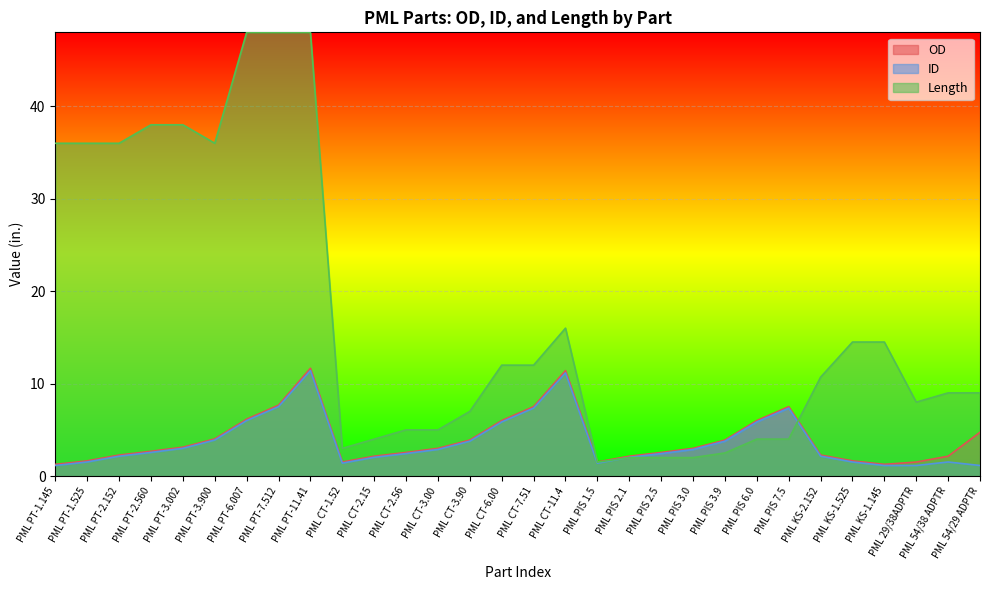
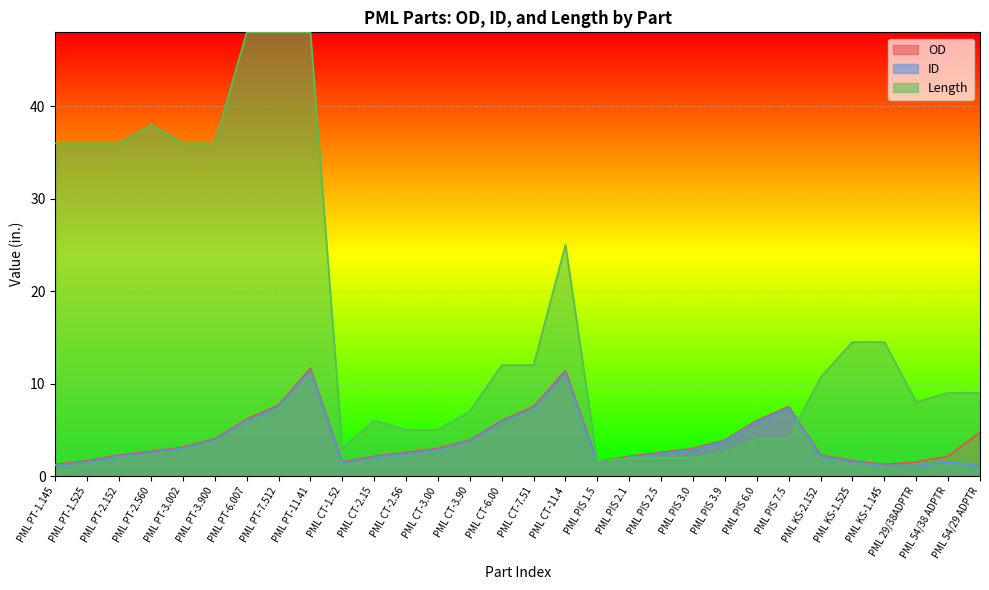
  {
    "OD": {
      "PML 29/38ADPTR": 2,
      "PML 54/38 ADPTR": 2,
      "PML 54/29 ADPTR": 5
    },
    "ID": {
      "PML 29/38ADPTR": 1,
      "PML 54/38 ADPTR": 2,
      "PML 54/29 ADPTR": 1
    },
    "Length": {
      "PML PT-1.145": 36,
      "PML PT-1.525": 36,
      "PML PT-2.152": 36,
      "PML PT-2.560": 38,
-     "PML PT-3.002": 38,
+     "PML PT-3.002": 36,
      "PML PT-3.900": 36,
      "PML PT-6.007": 48,
      "PML PT-7.512": 48,
      "PML PT-11.41": 48,
      "PML CT-1.52": 3,
-     "PML CT-2.15": 4,
+     "PML CT-2.15": 6,
      "PML CT-2.56": 5,
      "PML CT-3.00": 5,
      "PML CT-3.90": 7,
      "PML CT-6.00": 12,
      "PML CT-7.51": 12,
-     "PML CT-11.4": 16,
+     "PML CT-11.4": 25,
      "PML PIS 2.5": 2,
      "PML PIS 3.0": 2,
      "PML PIS 3.9": 3,
      "PML PIS 6.0": 4,
      "PML PIS 7.5": 4,
      "PML KS-2.152": 11,
      "PML KS-1.525": 15,
      "PML KS-1.145": 15,
      "PML 29/38ADPTR": 8,
      "PML 54/38 ADPTR": 9,
      "PML 54/29 ADPTR": 9
    }
  }
